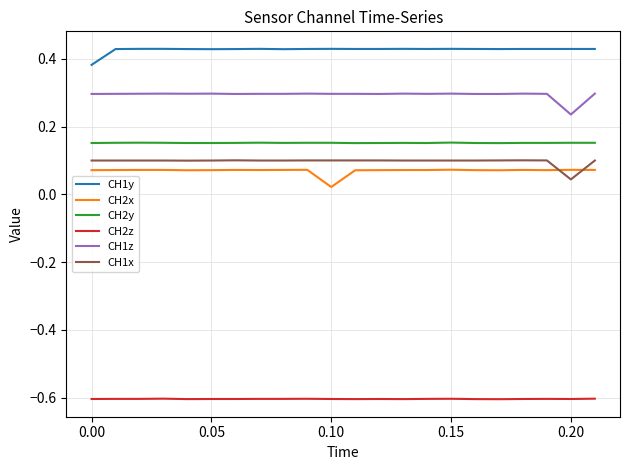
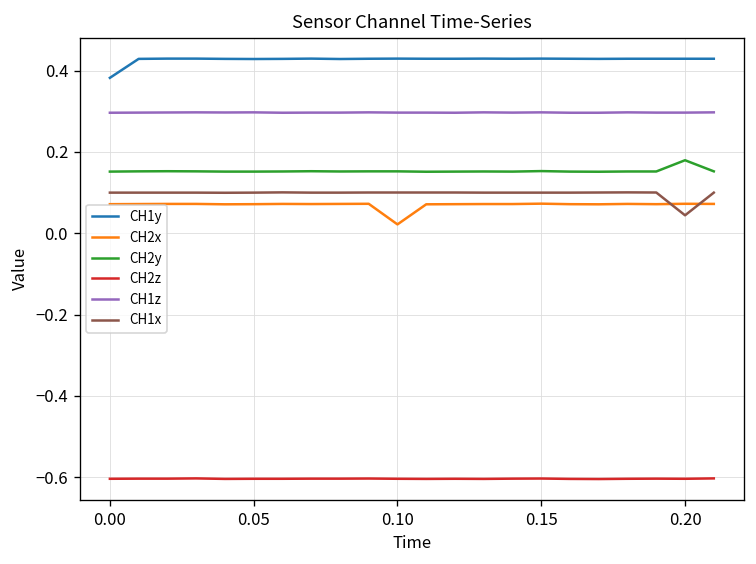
  {
    "CH1y": {
      "0.00": 0.38,
      "0.05": 0.43,
      "0.10": 0.43,
      "0.15": 0.43,
      "0.20": 0.43
    },
    "CH2x": {
      "0.00": 0.07,
      "0.05": 0.07,
      "0.10": 0.02,
      "0.15": 0.07,
      "0.20": 0.07
    },
    "CH2y": {
      "0.00": 0.15,
      "0.05": 0.15,
      "0.10": 0.15,
      "0.15": 0.15,
-     "0.20": 0.15
+     "0.20": 0.18
    },
    "CH2z": {
      "0.00": -0.60,
      "0.05": -0.60,
      "0.10": -0.60,
      "0.15": -0.60,
      "0.20": -0.60
    },
    "CH1z": {
      "0.00": 0.30,
      "0.05": 0.30,
      "0.10": 0.30,
      "0.15": 0.30,
-     "0.20": 0.24
+     "0.20": 0.30
    },
    "CH1x": {
      "0.00": 0.10,
      "0.05": 0.10,
      "0.10": 0.10,
      "0.15": 0.10,
      "0.20": 0.04
    }
  }
